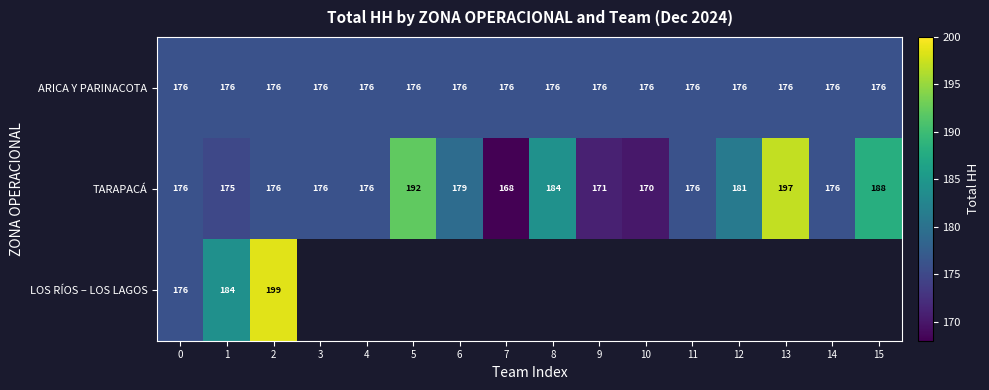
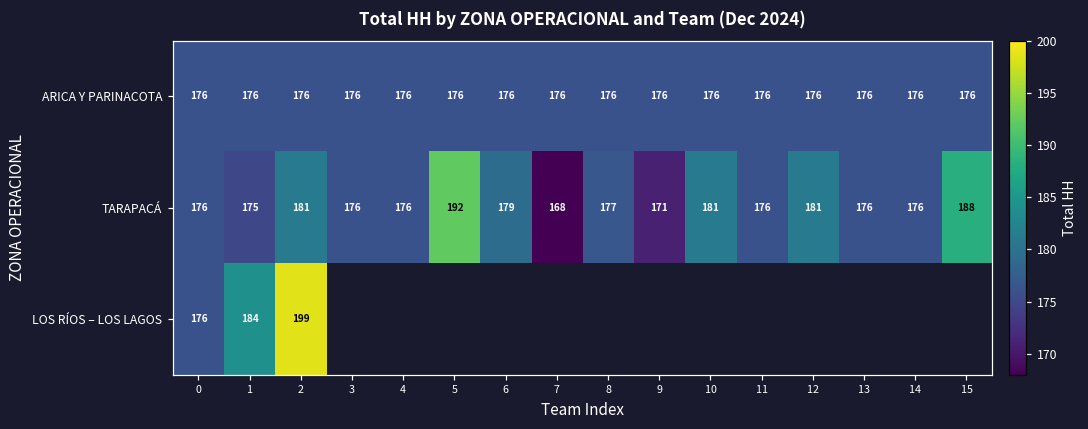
  {
    "ARICA Y PARINACOTA": {
      "0": 176,
      "1": 176,
      "2": 176,
      "3": 176,
      "4": 176,
      "5": 176,
      "6": 176,
      "7": 176,
      "8": 176,
      "9": 176,
      "10": 176,
      "11": 176,
      "12": 176,
      "13": 176,
      "14": 176,
      "15": 176
    },
    "TARAPACÁ": {
      "0": 176,
      "1": 175,
-     "2": 176,
+     "2": 181,
      "3": 176,
      "4": 176,
      "5": 192,
      "6": 179,
      "7": 168,
-     "8": 184,
+     "8": 177,
      "9": 171,
-     "10": 170,
+     "10": 181,
      "11": 176,
      "12": 181,
-     "13": 197,
+     "13": 176,
      "14": 176,
      "15": 188
    },
    "LOS RÍOS – LOS LAGOS": {
      "0": 176,
      "1": 184,
      "2": 199
    }
  }
